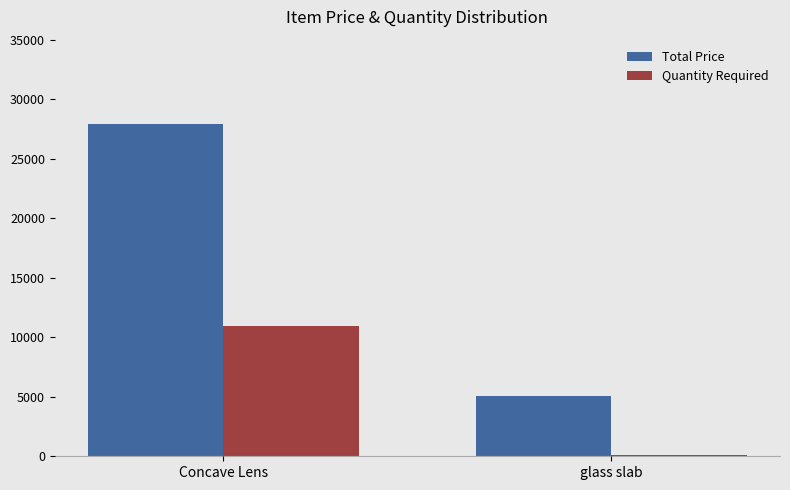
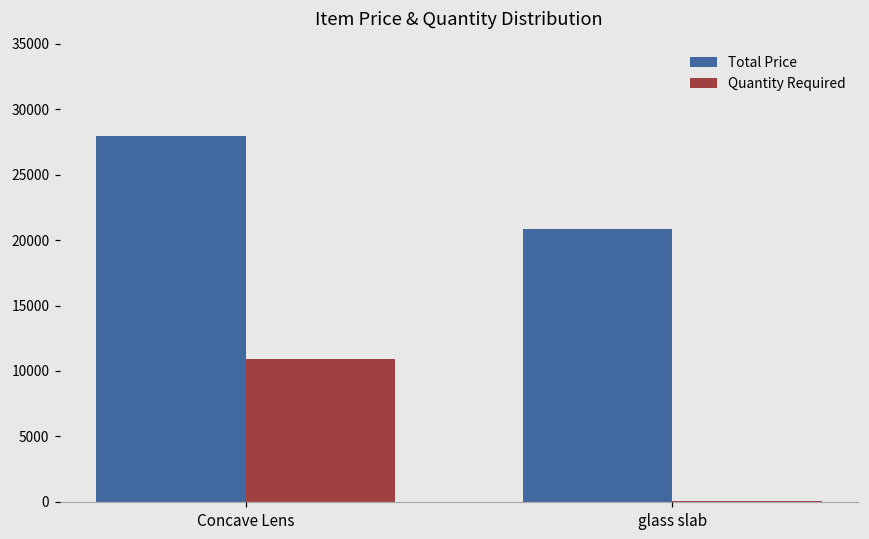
  {
    "Total Price": {
      "Concave Lens": 27900,
-     "glass slab": 5100
+     "glass slab": 20900
    },
    "Quantity Required": {
      "Concave Lens": 10900
    }
  }
